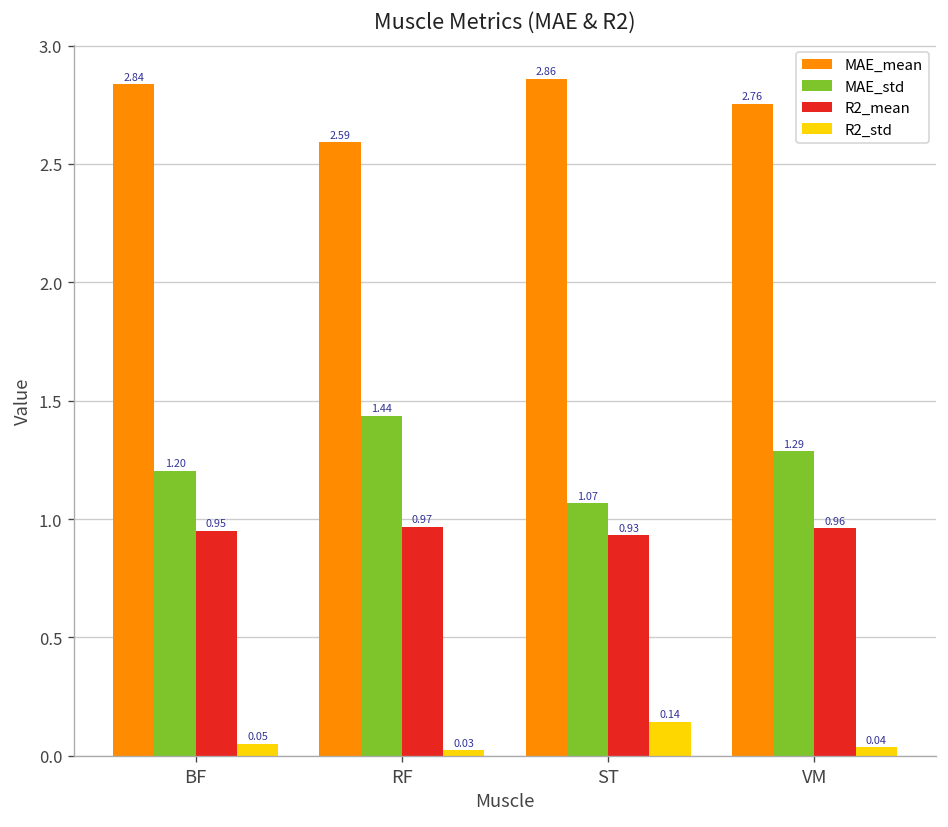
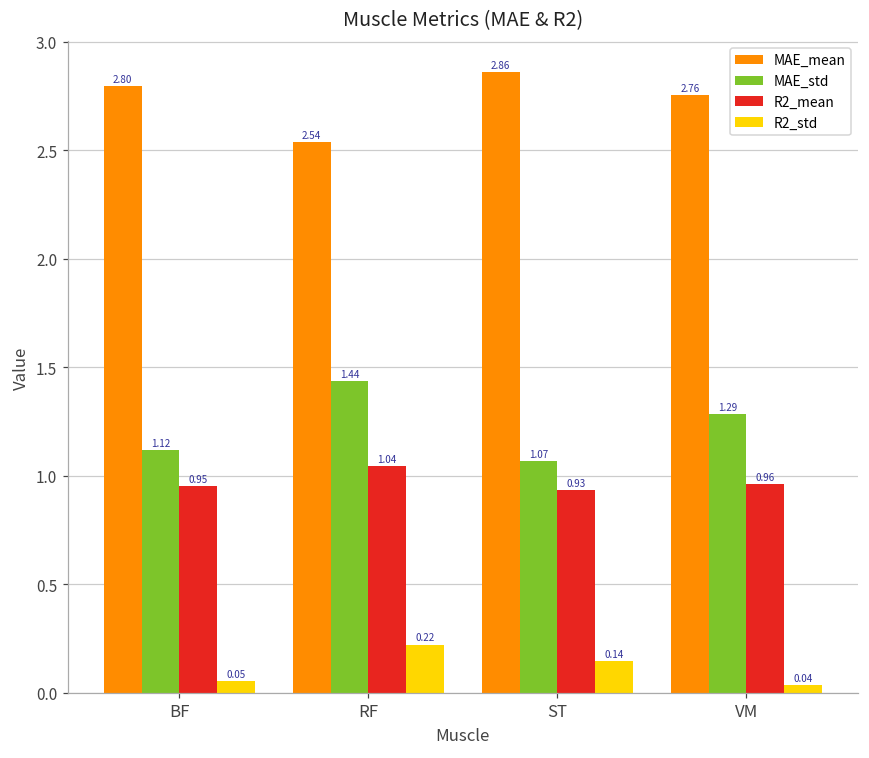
  {
    "MAE_mean": {
-     "BF": 2.84,
-     "RF": 2.59,
+     "BF": 2.80,
+     "RF": 2.54,
      "ST": 2.86,
      "VM": 2.76
    },
    "MAE_std": {
-     "BF": 1.20,
+     "BF": 1.12,
      "RF": 1.44,
      "ST": 1.07,
      "VM": 1.29
    },
    "R2_mean": {
      "BF": 0.95,
-     "RF": 0.97,
+     "RF": 1.04,
      "ST": 0.93,
      "VM": 0.96
    },
    "R2_std": {
      "BF": 0.05,
-     "RF": 0.03,
+     "RF": 0.22,
      "ST": 0.14,
      "VM": 0.04
    }
  }
